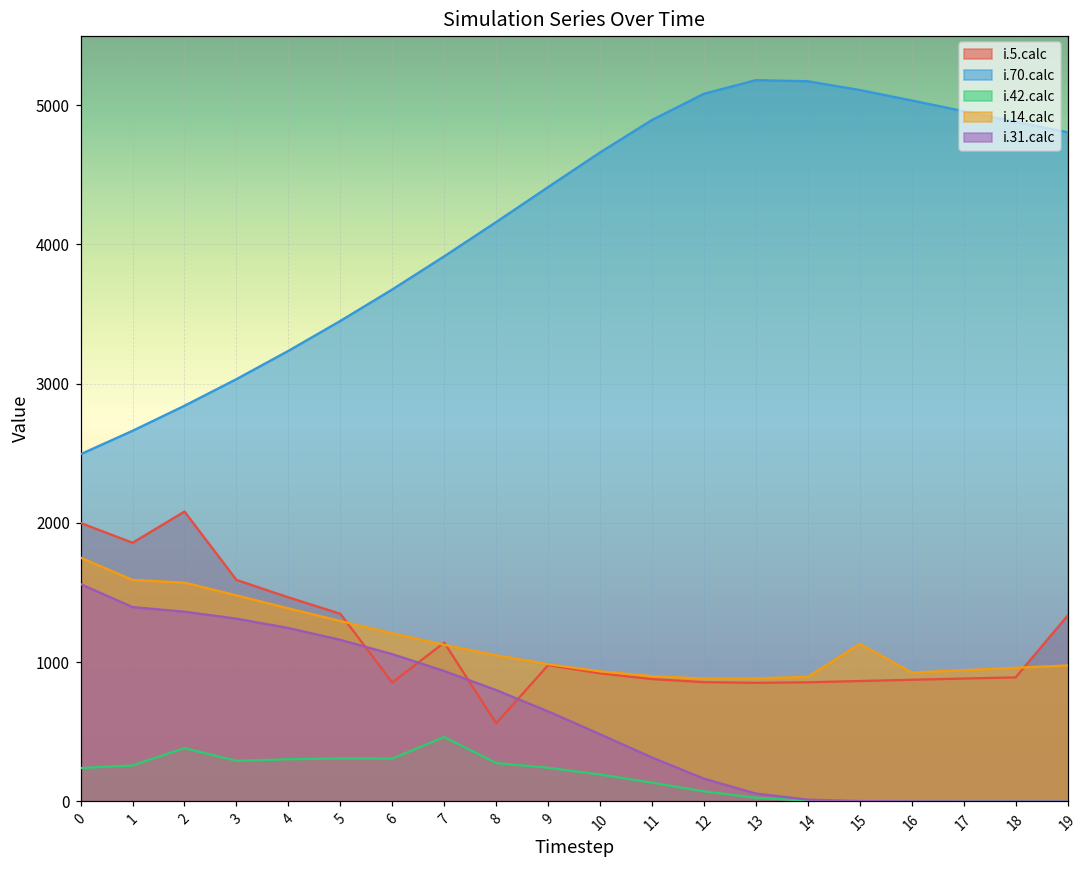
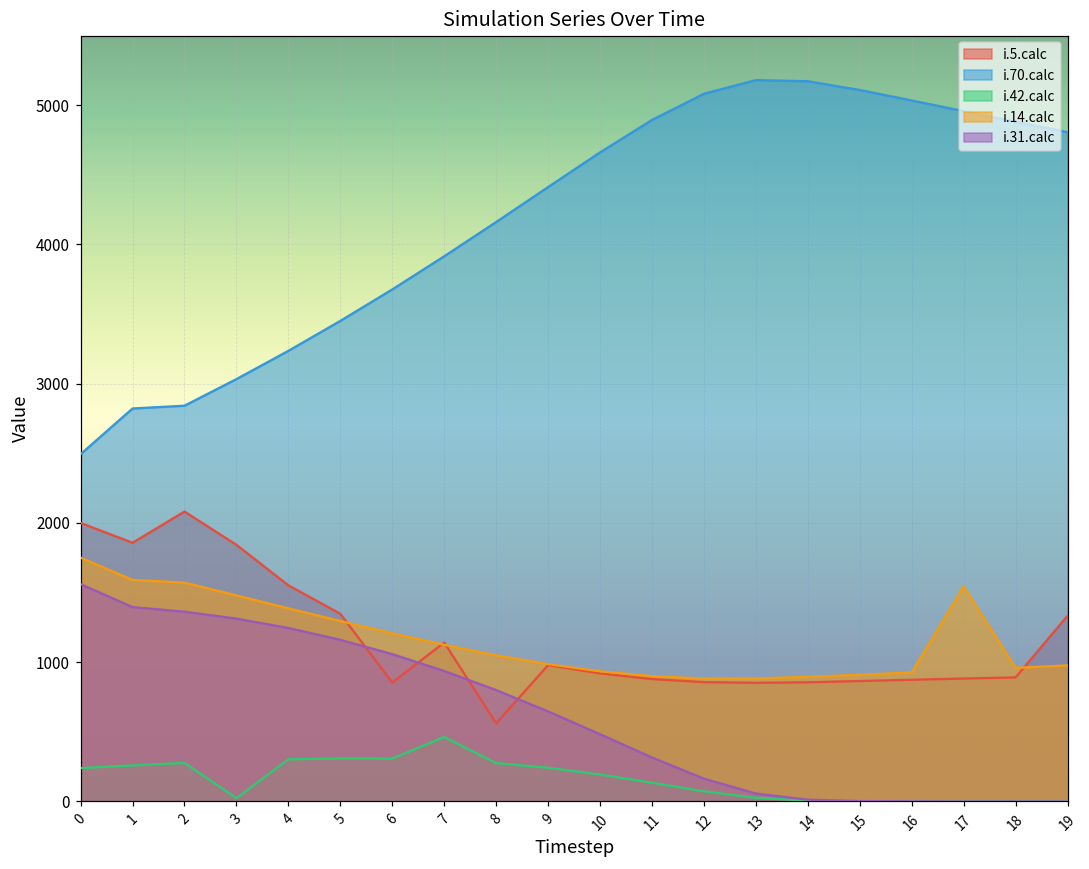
  {
    "i.5.calc": {
      "0": 2000,
      "1": 1860,
      "2": 2080,
-     "3": 1590,
-     "4": 1470,
+     "3": 1840,
+     "4": 1550,
      "5": 1350,
      "6": 850,
      "8": 560,
      "11": 880,
      "12": 860,
      "13": 850,
      "14": 860,
      "15": 870,
      "16": 870,
      "17": 880,
      "18": 890,
      "19": 1330
    },
    "i.70.calc": {
      "0": 2490,
-     "1": 2660,
+     "1": 2820,
      "2": 2840,
      "3": 3030,
      "4": 3240,
      "5": 3450,
      "6": 3680,
      "7": 3920,
      "8": 4160,
      "9": 4410,
      "10": 4660,
      "11": 4890,
      "12": 5080,
      "13": 5180,
      "14": 5170,
      "15": 5110,
      "16": 5030,
      "19": 4810
    },
    "i.42.calc": {
      "0": 240,
      "1": 260,
-     "2": 380,
-     "3": 290,
+     "2": 280,
+     "3": 20,
      "4": 300,
      "5": 310,
      "6": 310,
      "7": 460,
      "8": 280,
      "9": 240,
      "10": 190,
      "11": 140,
      "12": 70,
      "13": 30
    },
    "i.14.calc": {
      "0": 1750,
      "1": 1590,
      "2": 1570,
      "3": 1480,
      "4": 1390,
      "5": 1300,
      "6": 1210,
      "8": 1050,
      "11": 900,
      "12": 880,
      "13": 880,
      "14": 900,
-     "15": 1130,
+     "15": 910,
      "16": 930,
-     "17": 940,
+     "17": 1540,
      "18": 960,
      "19": 980
    },
    "i.31.calc": {
      "0": 1560,
      "1": 1400,
      "2": 1360,
      "3": 1310,
      "4": 1250,
      "5": 1160,
      "6": 1060,
      "7": 940,
      "8": 800,
      "9": 650,
      "10": 480,
      "11": 320,
      "12": 160,
      "13": 60
    }
  }
